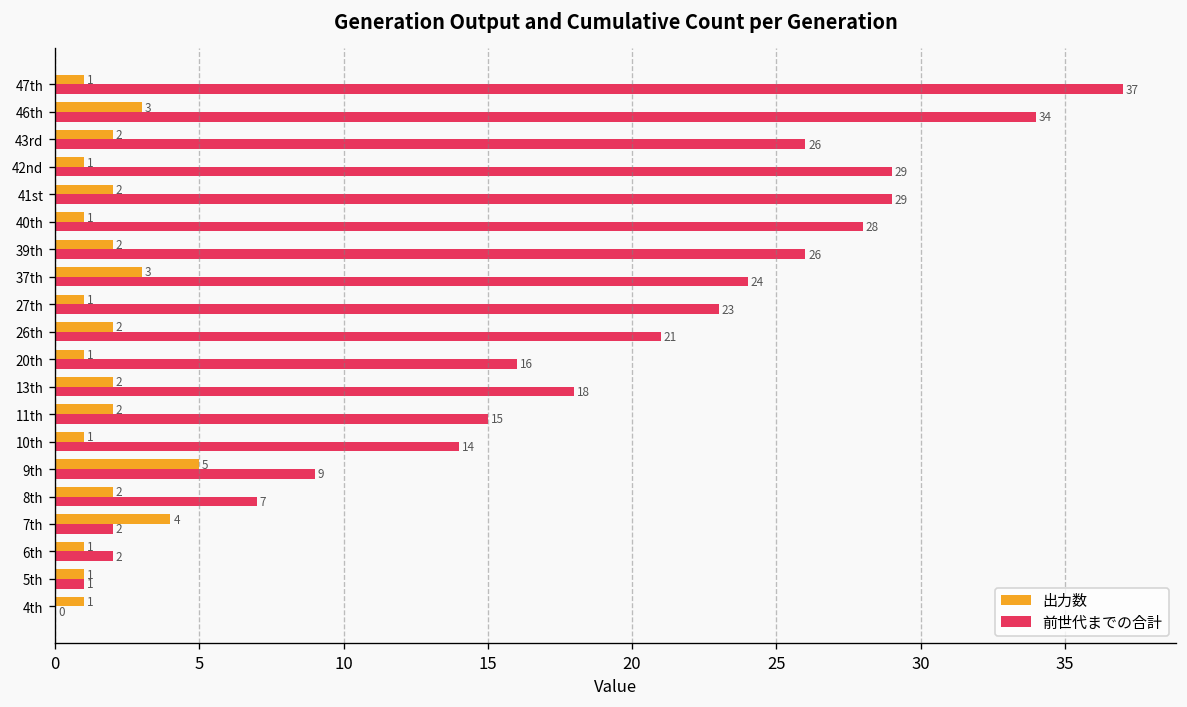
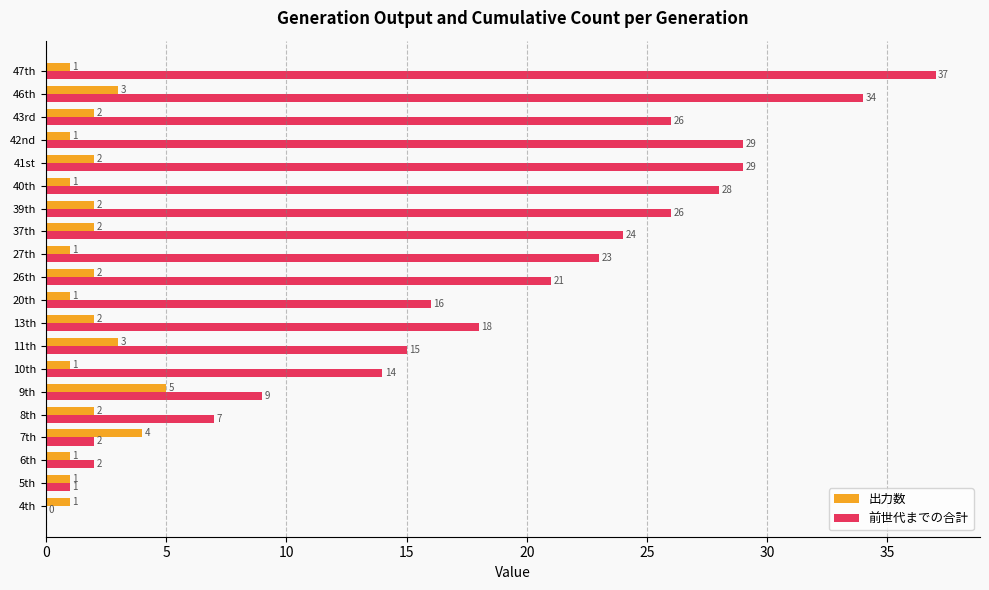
  {
    "出力数": {
      "47th": 1,
      "46th": 3,
      "43rd": 2,
      "42nd": 1,
      "41st": 2,
      "40th": 1,
      "39th": 2,
-     "37th": 3,
+     "37th": 2,
      "27th": 1,
      "26th": 2,
      "20th": 1,
      "13th": 2,
-     "11th": 2,
+     "11th": 3,
      "10th": 1,
      "9th": 5,
      "8th": 2,
      "7th": 4,
      "6th": 1,
      "4th": 1
    },
    "前世代までの合計": {
      "47th": 37,
      "46th": 34,
      "43rd": 26,
      "42nd": 29,
      "41st": 29,
      "40th": 28,
      "39th": 26,
      "37th": 24,
      "27th": 23,
      "26th": 21,
      "20th": 16,
      "13th": 18,
      "11th": 15,
      "10th": 14,
      "9th": 9,
      "8th": 7,
      "7th": 2,
      "6th": 2,
      "4th": 0
    }
  }
